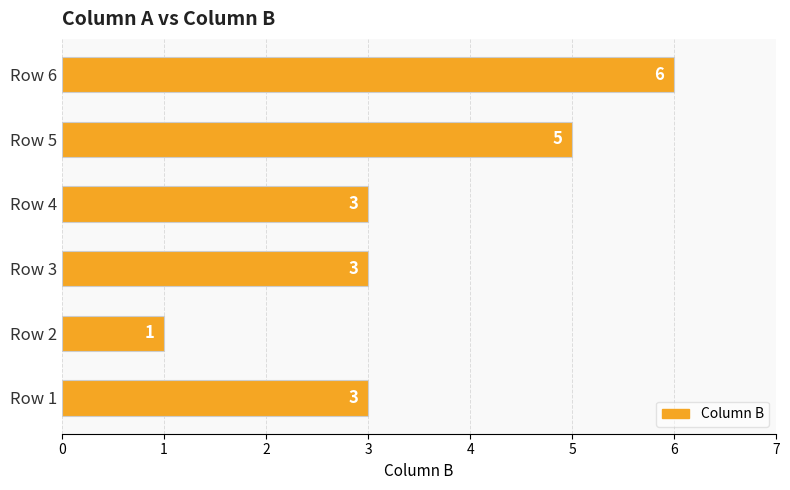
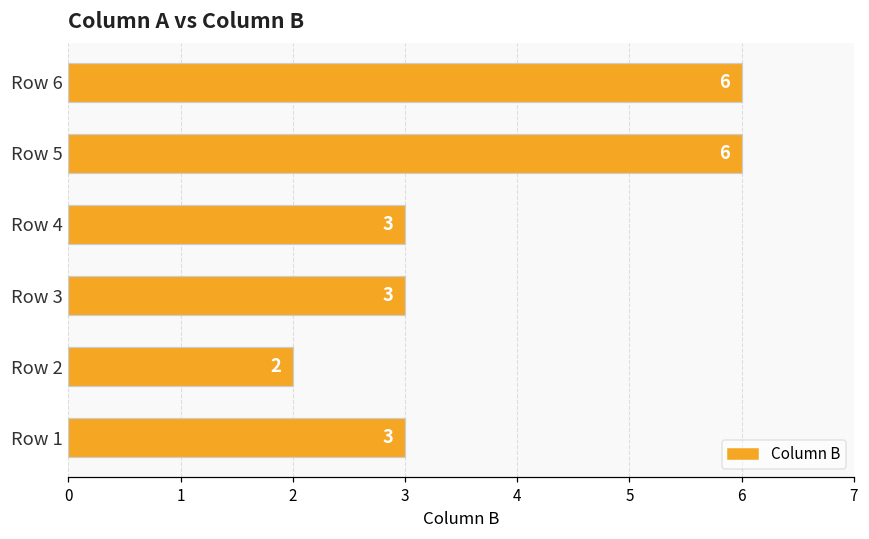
  {
    "Row 6": 6,
-   "Row 5": 5,
+   "Row 5": 6,
    "Row 4": 3,
    "Row 3": 3,
-   "Row 2": 1,
+   "Row 2": 2,
    "Row 1": 3
  }
